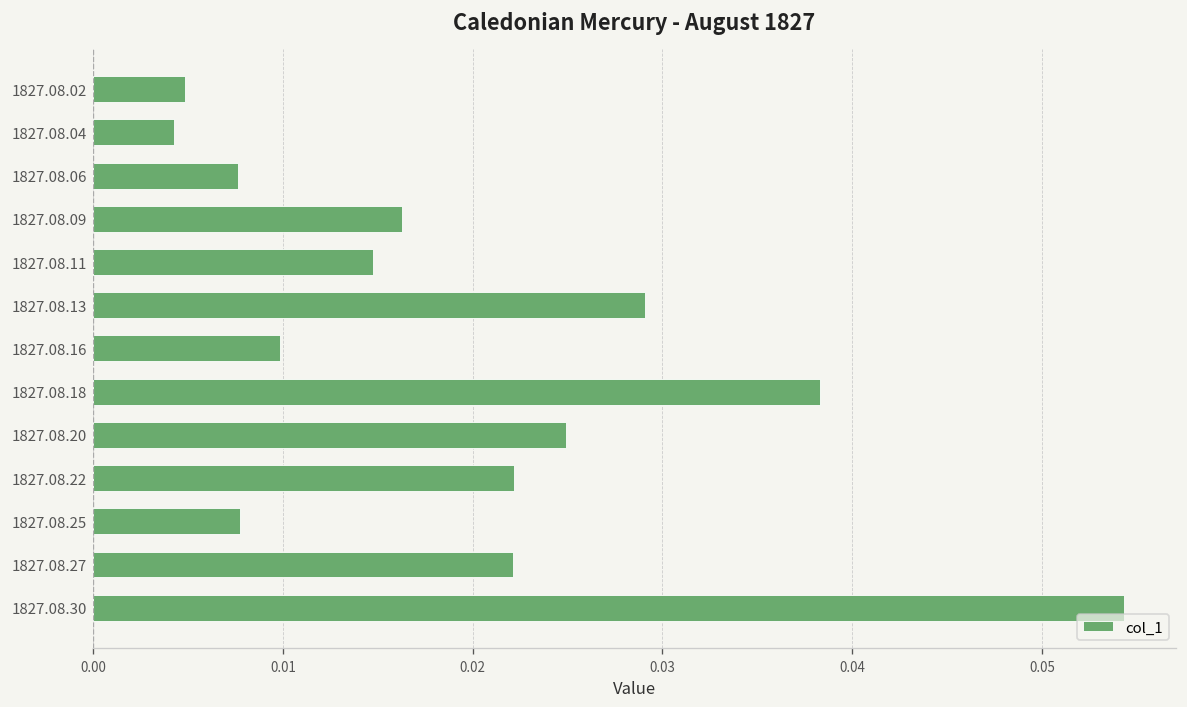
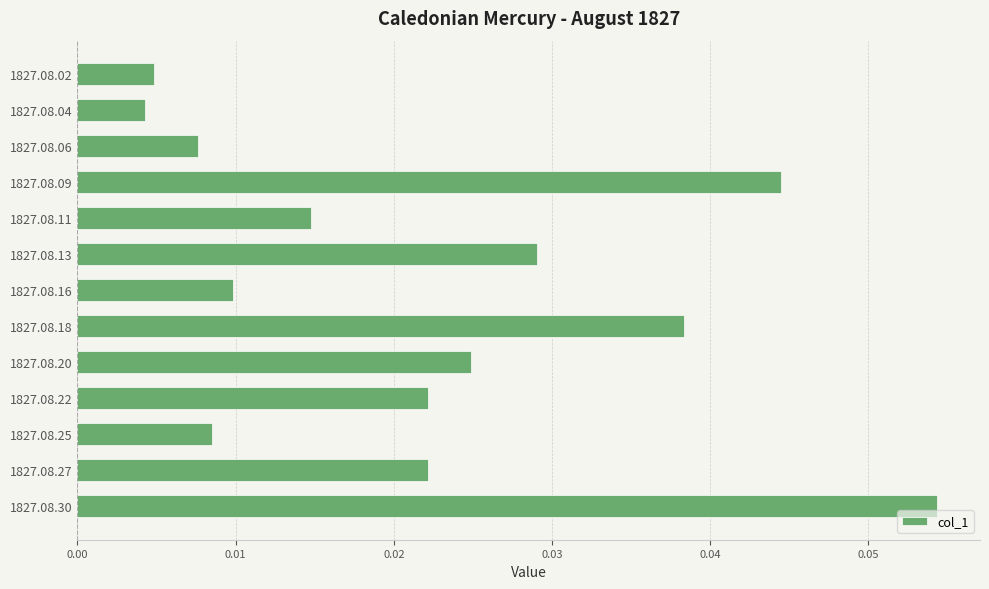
  {
    "1827.08.02": 0.0048,
    "1827.08.04": 0.0042,
    "1827.08.06": 0.0076,
-   "1827.08.09": 0.0163,
+   "1827.08.09": 0.0445,
    "1827.08.11": 0.0148,
    "1827.08.13": 0.0291,
    "1827.08.16": 0.0099,
    "1827.08.18": 0.0383,
    "1827.08.20": 0.0249,
    "1827.08.22": 0.0222,
-   "1827.08.25": 0.0077,
+   "1827.08.25": 0.0085,
    "1827.08.27": 0.0221,
    "1827.08.30": 0.0543
  }
